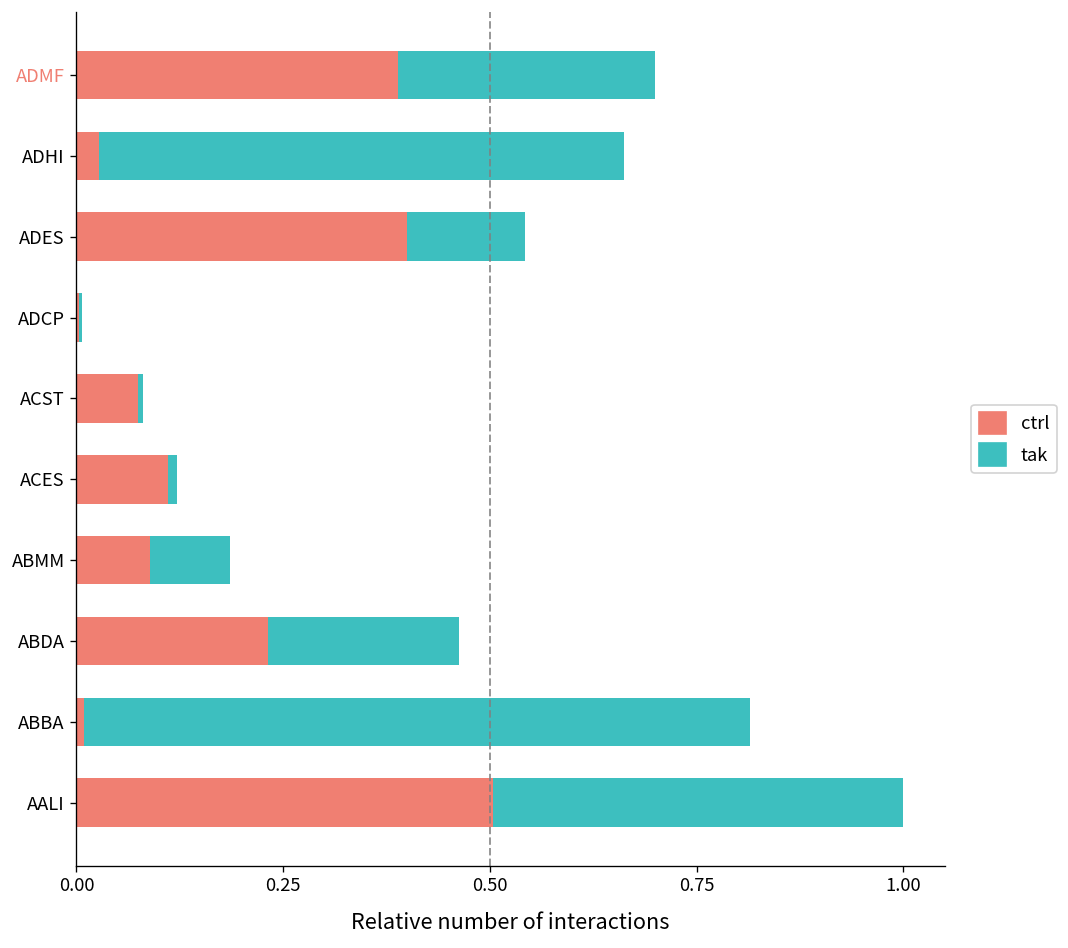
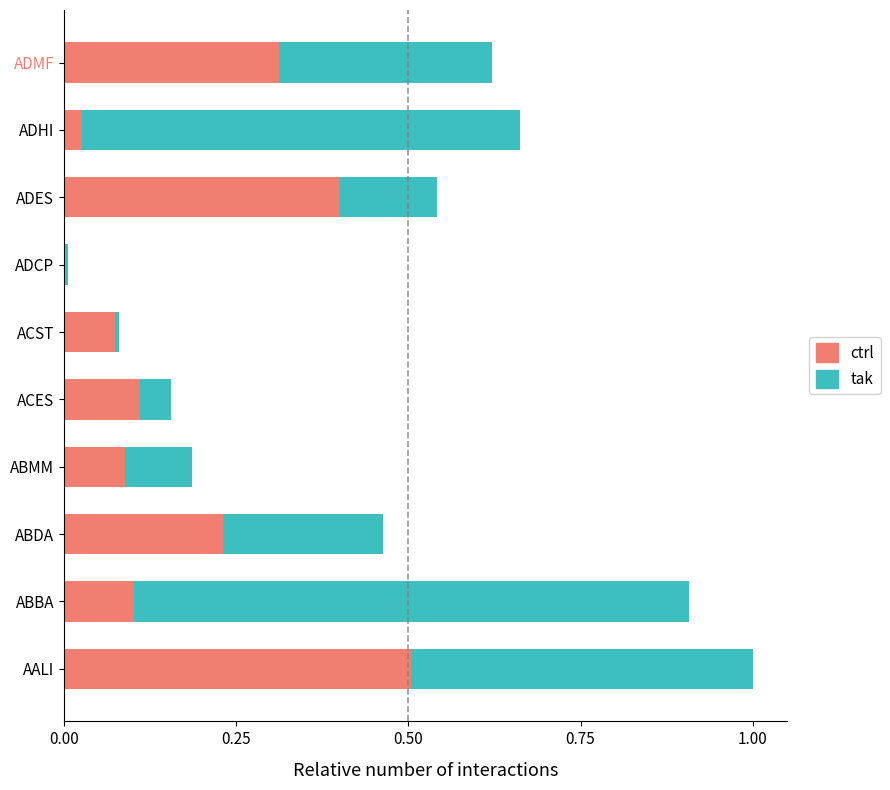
  {
    "ctrl": {
-     "ADMF": 0.39,
+     "ADMF": 0.31,
      "ADHI": 0.03,
      "ADES": 0.40,
      "ACST": 0.07,
      "ACES": 0.11,
      "ABMM": 0.09,
      "ABDA": 0.23,
-     "ABBA": 0.01,
+     "ABBA": 0.10,
      "AALI": 0.50
    },
    "tak": {
      "ADMF": 0.31,
      "ADHI": 0.63,
      "ADES": 0.14,
      "ACST": 0.01,
-     "ACES": 0.01,
+     "ACES": 0.05,
      "ABMM": 0.10,
      "ABDA": 0.23,
      "ABBA": 0.81,
      "AALI": 0.50
    }
  }
